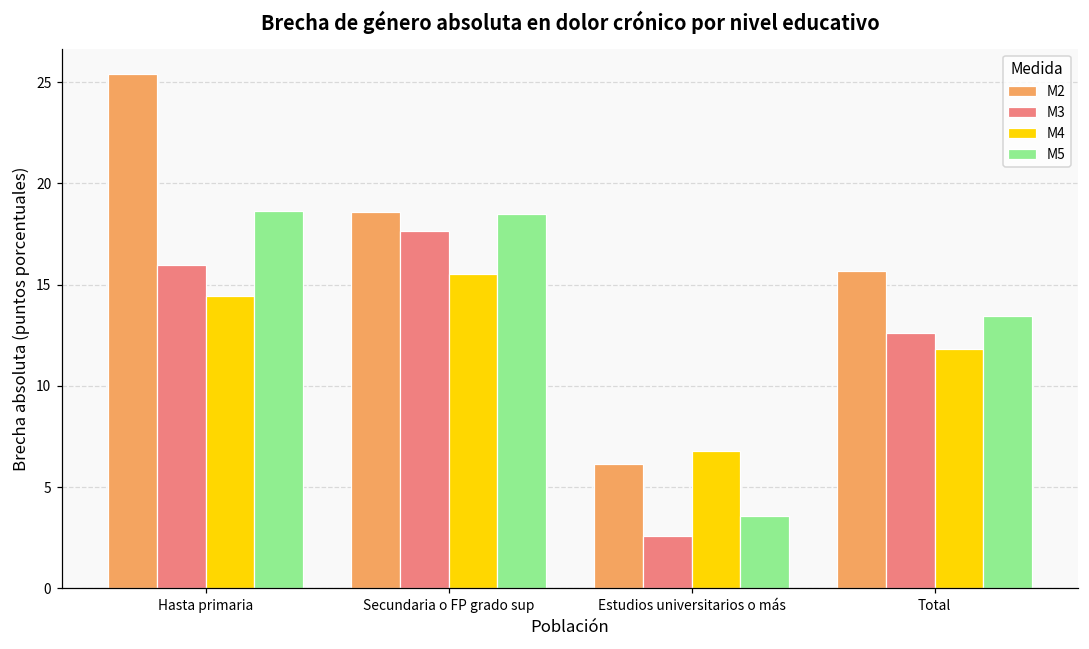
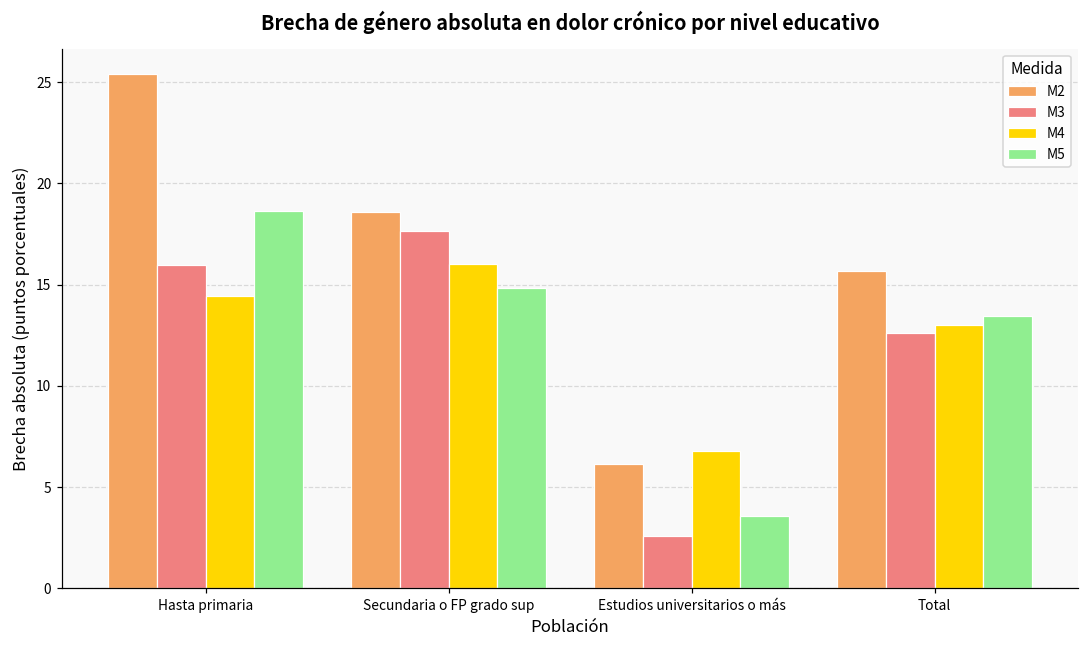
  {
    "M4": {
      "Hasta primaria": 14.5,
-     "Secundaria o FP grado sup": 15.5,
+     "Secundaria o FP grado sup": 16.0,
      "Estudios universitarios o más": 6.8,
-     "Total": 11.8
+     "Total": 13.0
    },
    "M5": {
      "Hasta primaria": 18.7,
-     "Secundaria o FP grado sup": 18.5,
+     "Secundaria o FP grado sup": 14.9,
      "Estudios universitarios o más": 3.6,
      "Total": 13.5
    }
  }
